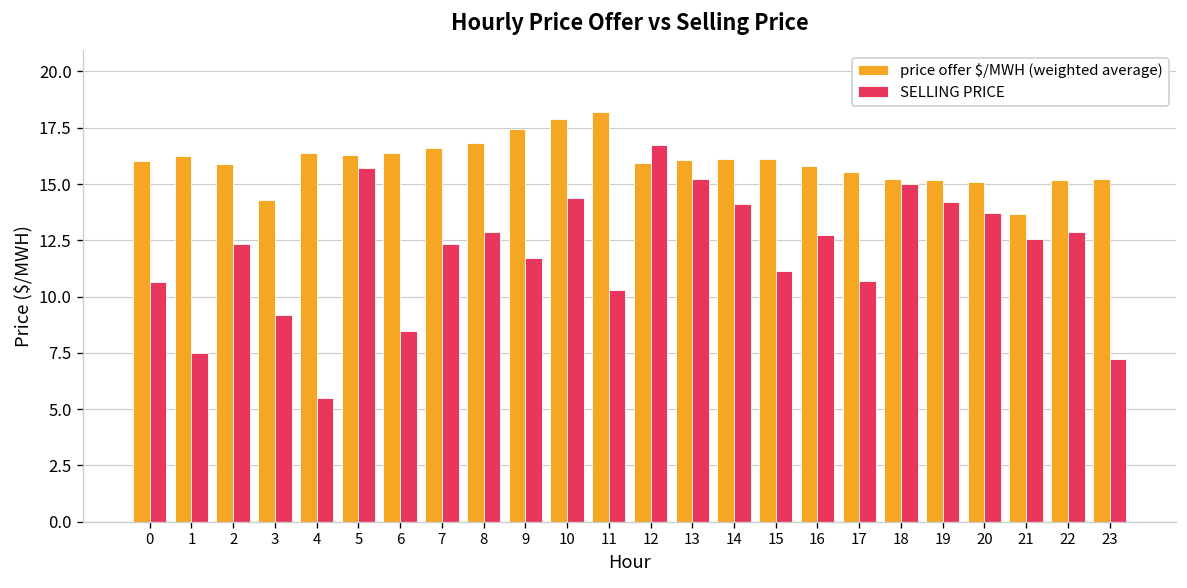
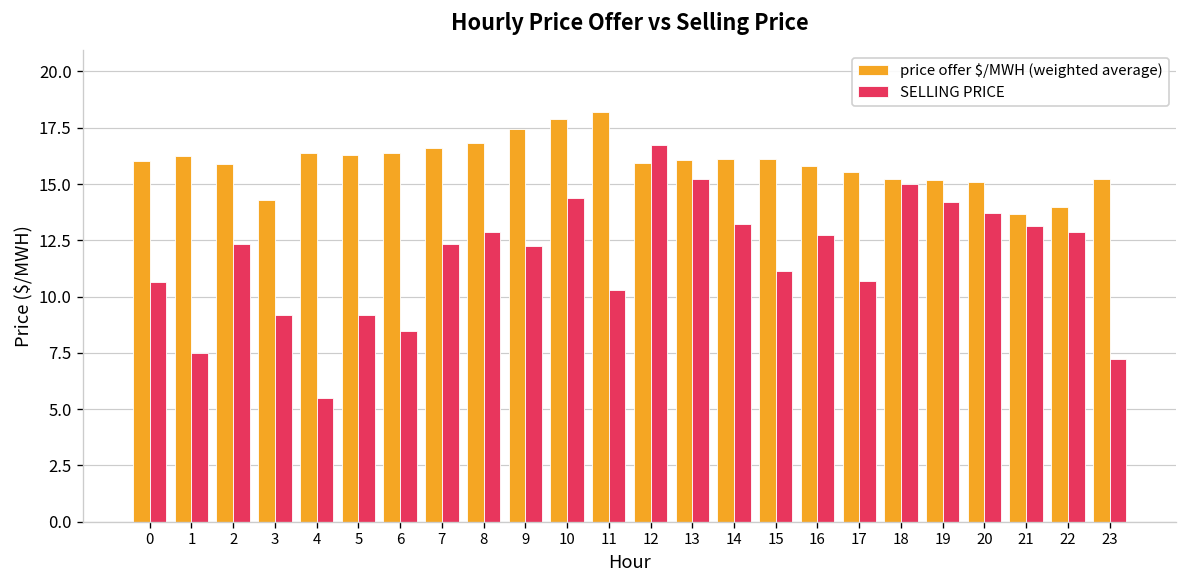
  {
    "price offer $/MWH (weighted average)": {
      "0": 16.0,
      "1": 16.3,
      "2": 15.9,
      "3": 14.3,
      "4": 16.4,
      "5": 16.3,
      "6": 16.4,
      "7": 16.6,
      "8": 16.8,
      "9": 17.4,
      "10": 17.9,
      "11": 18.2,
      "12": 15.9,
      "13": 16.1,
      "14": 16.1,
      "15": 16.1,
      "16": 15.8,
      "17": 15.5,
      "18": 15.2,
      "19": 15.2,
      "20": 15.1,
      "21": 13.7,
-     "22": 15.2,
+     "22": 14.0,
      "23": 15.2
    },
    "SELLING PRICE": {
      "0": 10.7,
      "1": 7.5,
      "2": 12.3,
      "3": 9.2,
      "4": 5.5,
-     "5": 15.7,
+     "5": 9.2,
      "6": 8.5,
      "7": 12.3,
      "8": 12.9,
-     "9": 11.7,
+     "9": 12.3,
      "10": 14.4,
      "11": 10.3,
      "12": 16.7,
      "13": 15.2,
-     "14": 14.1,
+     "14": 13.2,
      "15": 11.1,
      "16": 12.8,
      "17": 10.7,
      "18": 15.0,
      "19": 14.2,
      "20": 13.7,
-     "21": 12.6,
+     "21": 13.1,
      "22": 12.9,
      "23": 7.2
    }
  }
